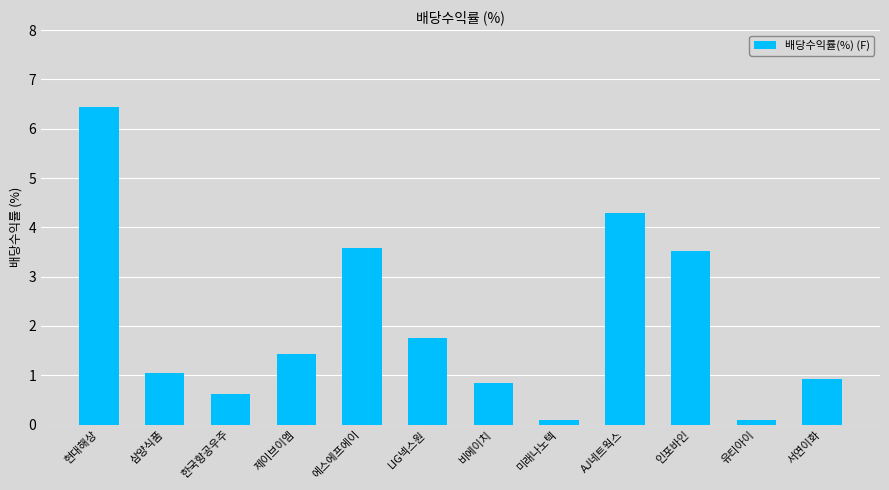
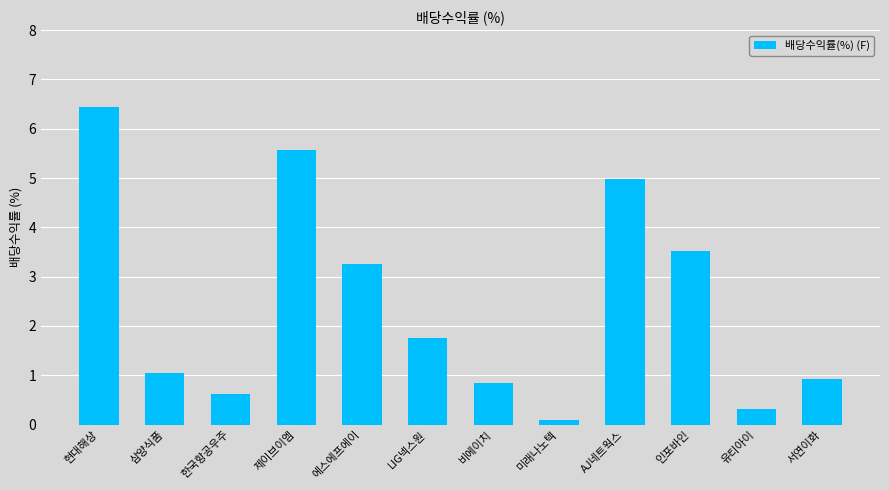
  {
    "현대해상": 6.5,
    "삼양식품": 1.1,
    "한국항공우주": 0.6,
-   "제이브이엠": 1.4,
-   "에스에프에이": 3.6,
+   "제이브이엠": 5.6,
+   "에스에프에이": 3.3,
    "LIG넥스원": 1.8,
    "비에이치": 0.8,
    "미래나노텍": 0.1,
-   "AJ네트웍스": 4.3,
+   "AJ네트웍스": 5.0,
    "인포바인": 3.5,
-   "유티아이": 0.1,
+   "유티아이": 0.3,
    "서연이화": 0.9
  }
